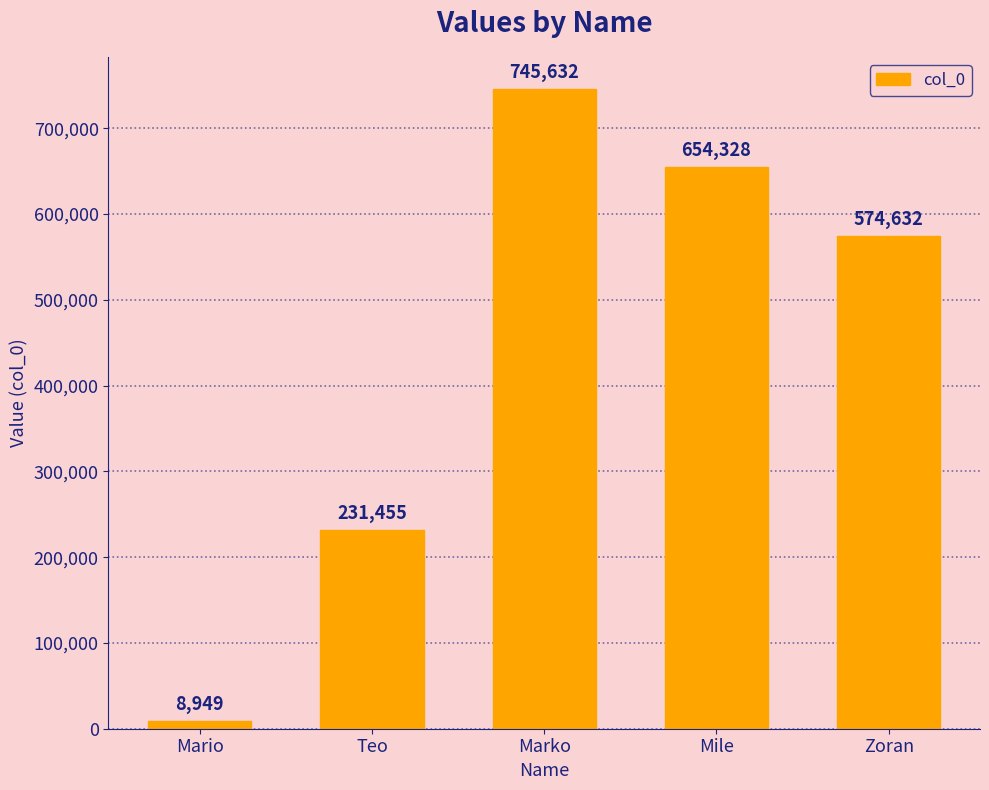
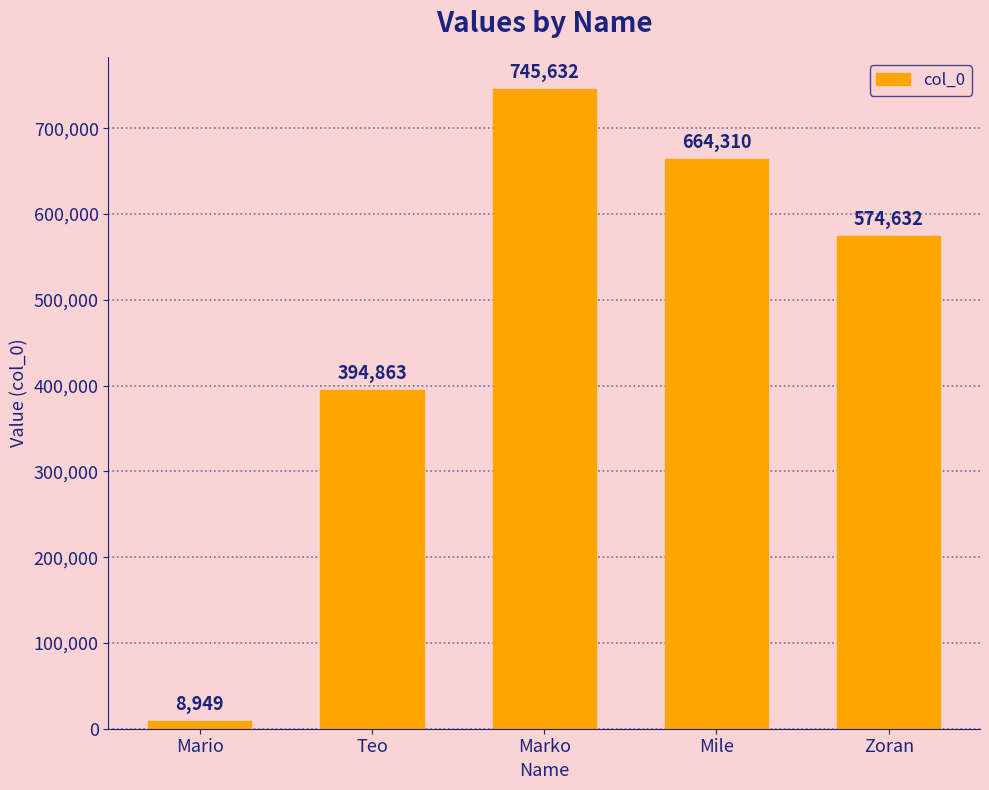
  {
    "Mario": "8,949",
-   "Teo": "231,455",
+   "Teo": "394,863",
    "Marko": "745,632",
-   "Mile": "654,328",
+   "Mile": "664,310",
    "Zoran": "574,632"
  }
